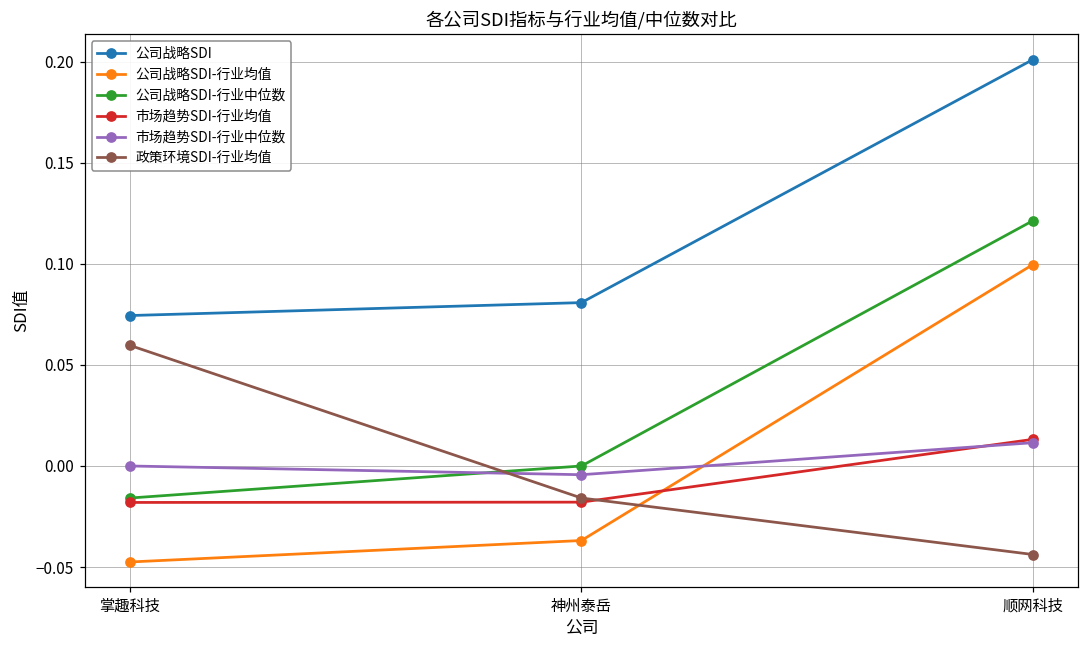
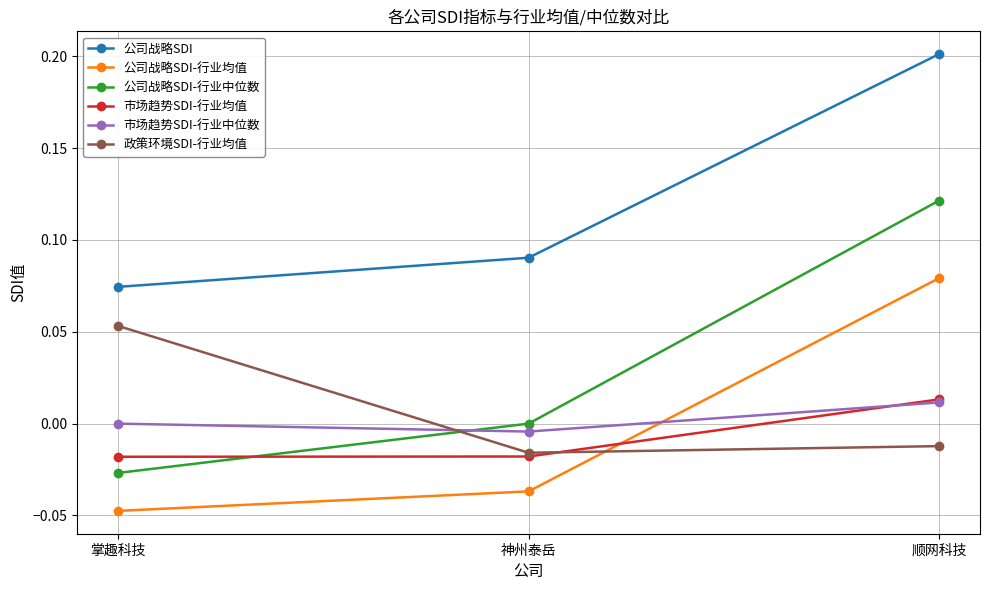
  {
    "公司战略SDI": {
      "掌趣科技": 0.074,
-     "神州泰岳": 0.081,
+     "神州泰岳": 0.090,
      "顺网科技": 0.201
    },
    "公司战略SDI-行业均值": {
      "掌趣科技": -0.047,
      "神州泰岳": -0.037,
-     "顺网科技": 0.100
+     "顺网科技": 0.079
    },
    "公司战略SDI-行业中位数": {
-     "掌趣科技": -0.016,
+     "掌趣科技": -0.027,
      "神州泰岳": 0.000,
      "顺网科技": 0.121
    },
    "市场趋势SDI-行业均值": {
      "掌趣科技": -0.018,
      "神州泰岳": -0.018,
      "顺网科技": 0.013
    },
    "市场趋势SDI-行业中位数": {
      "掌趣科技": 0.000,
      "神州泰岳": -0.004,
      "顺网科技": 0.012
    },
    "政策环境SDI-行业均值": {
-     "掌趣科技": 0.060,
+     "掌趣科技": 0.053,
      "神州泰岳": -0.016,
-     "顺网科技": -0.044
+     "顺网科技": -0.012
    }
  }
